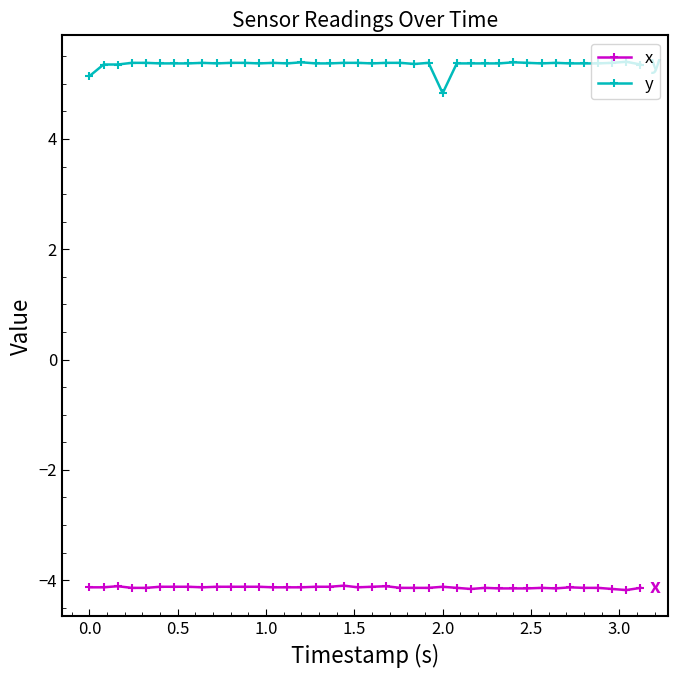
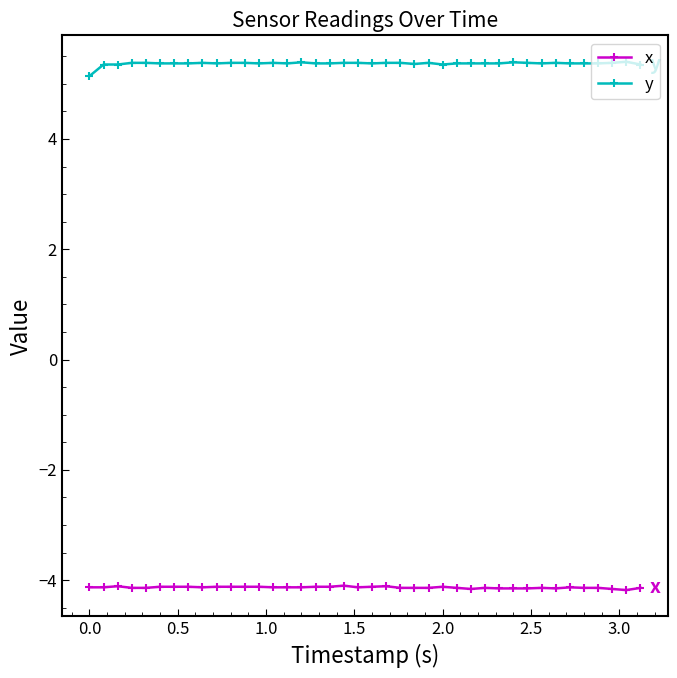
  {
    "x": {
      "0.0": -4.1,
      "2.0": -4.1
    },
    "y": {
      "0.0": 5.1,
-     "2.0": 4.8
+     "2.0": 5.4
    }
  }
